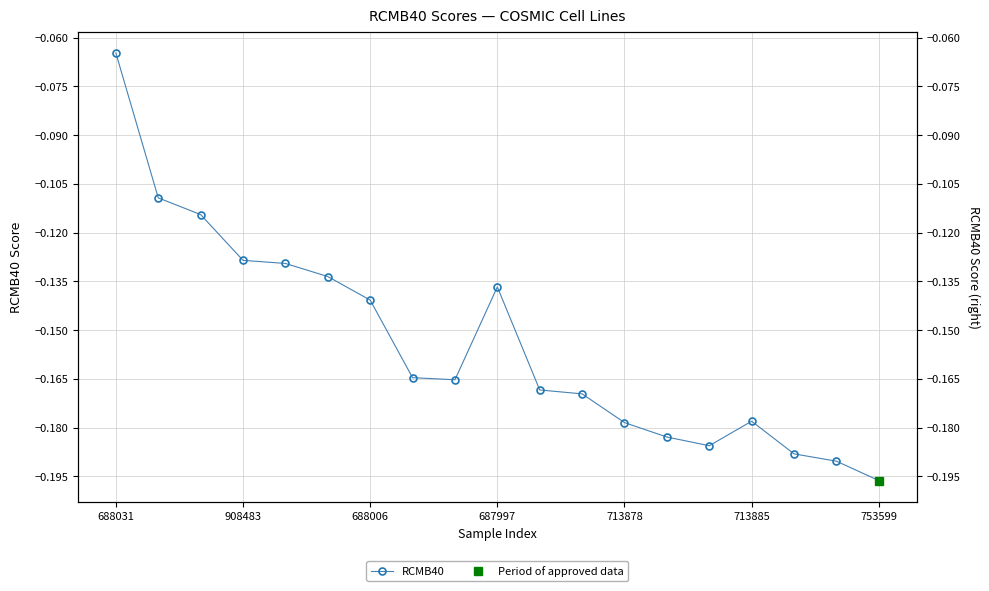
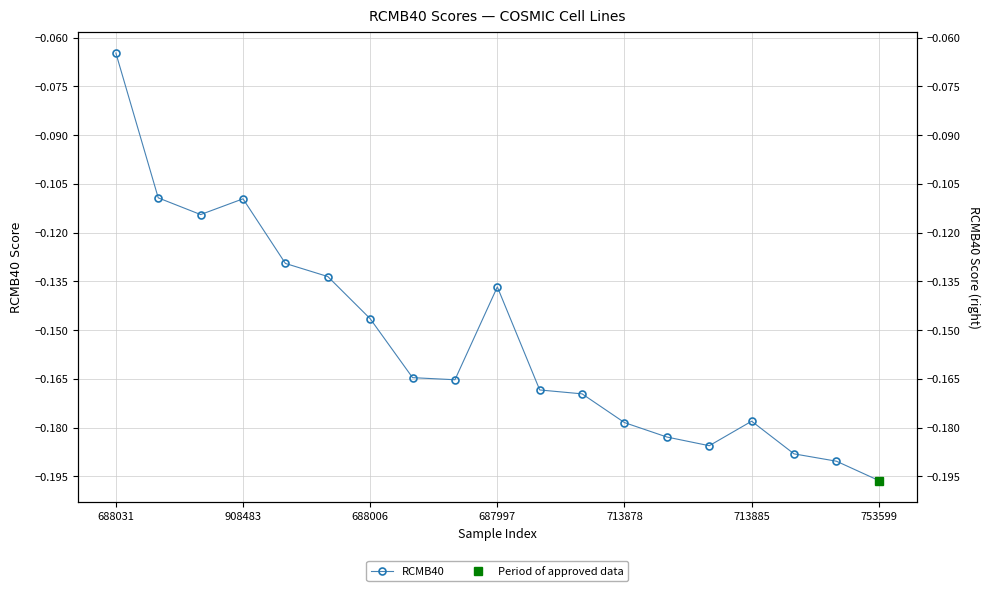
  {
    "RCMB40": {
      "688031": -0.065,
-     "908483": -0.129,
-     "688006": -0.141,
+     "908483": -0.110,
+     "688006": -0.146,
      "687997": -0.137,
      "713878": -0.178,
      "713885": -0.178
    }
  }
